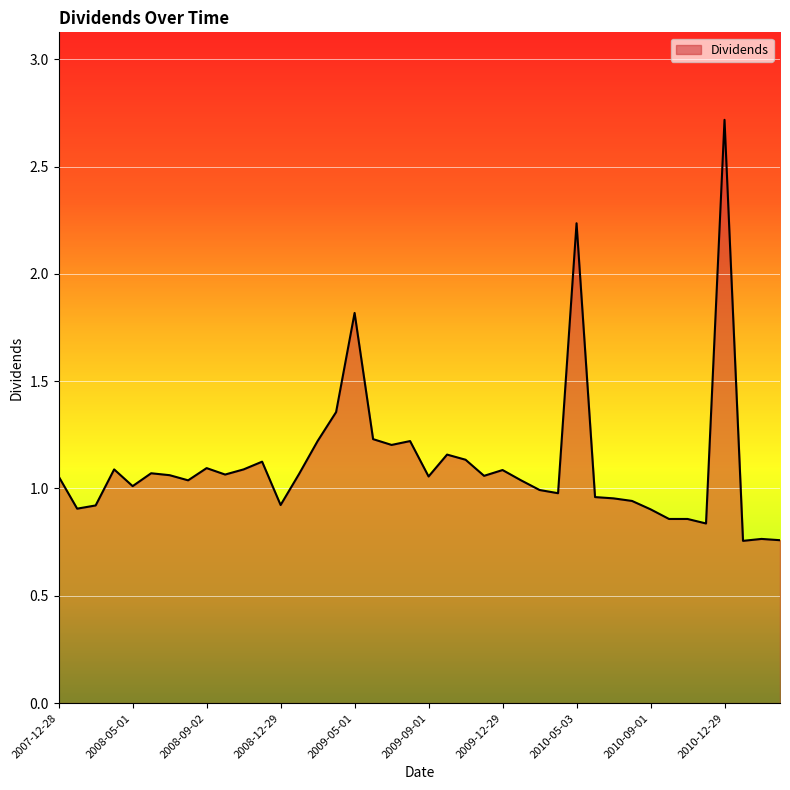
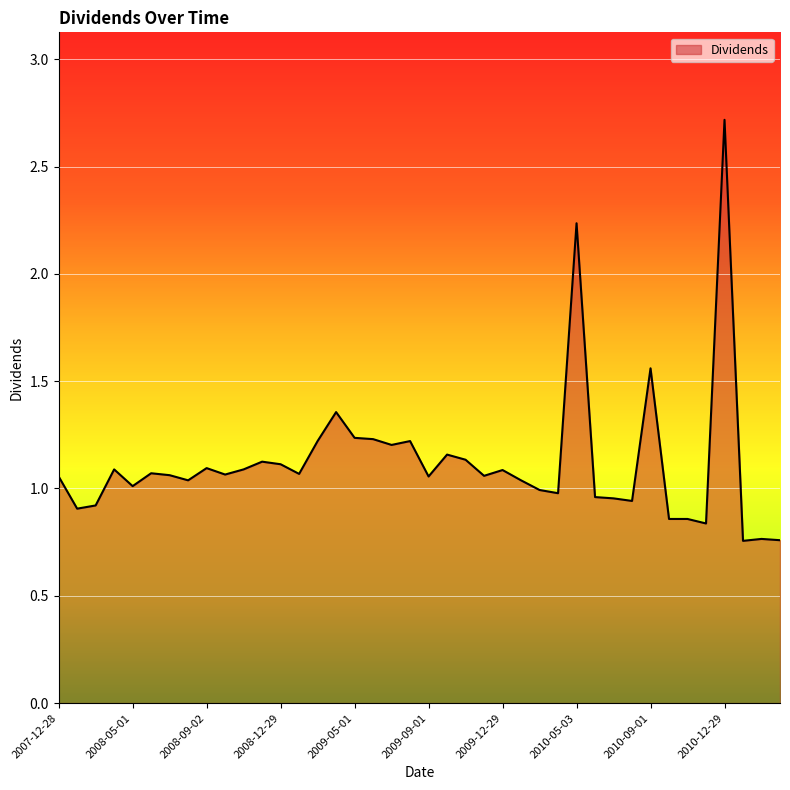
  {
    "2007-12-28": 1.06,
    "2008-05-01": 1.01,
    "2008-09-02": 1.10,
-   "2008-12-29": 0.92,
-   "2009-05-01": 1.82,
+   "2008-12-29": 1.11,
+   "2009-05-01": 1.24,
    "2009-09-01": 1.06,
    "2009-12-29": 1.09,
    "2010-05-03": 2.24,
-   "2010-09-01": 0.90,
+   "2010-09-01": 1.56,
    "2010-12-29": 2.72
  }
